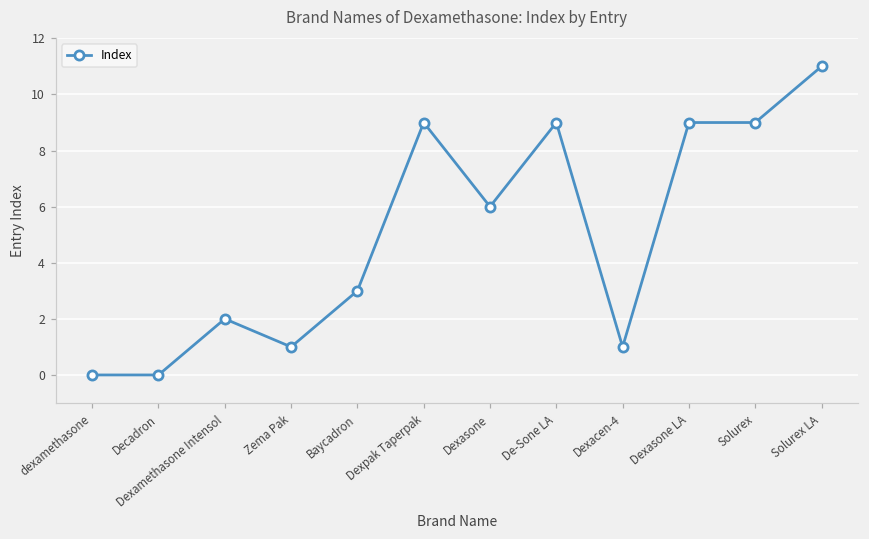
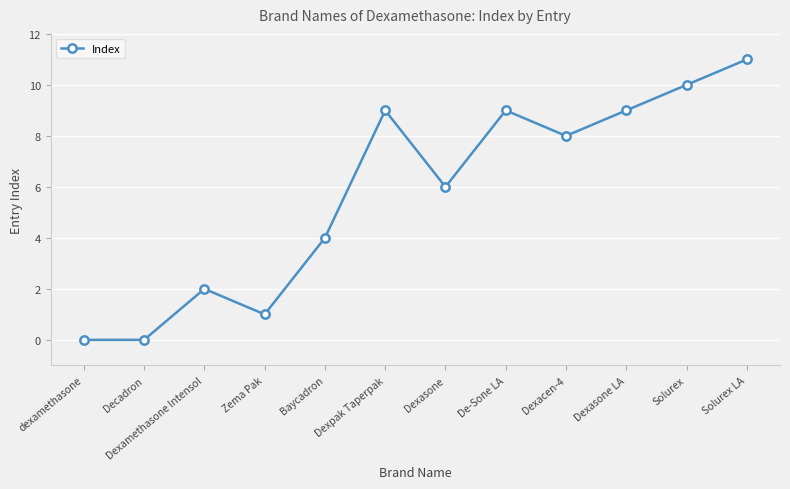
  {
    "dexamethasone": 0,
    "Decadron": 0,
    "Dexamethasone Intensol": 2,
    "Zema Pak": 1,
-   "Baycadron": 3,
+   "Baycadron": 4,
    "Dexpak Taperpak": 9,
    "Dexasone": 6,
    "De-Sone LA": 9,
-   "Dexacen-4": 1,
+   "Dexacen-4": 8,
    "Dexasone LA": 9,
-   "Solurex": 9,
+   "Solurex": 10,
    "Solurex LA": 11
  }
